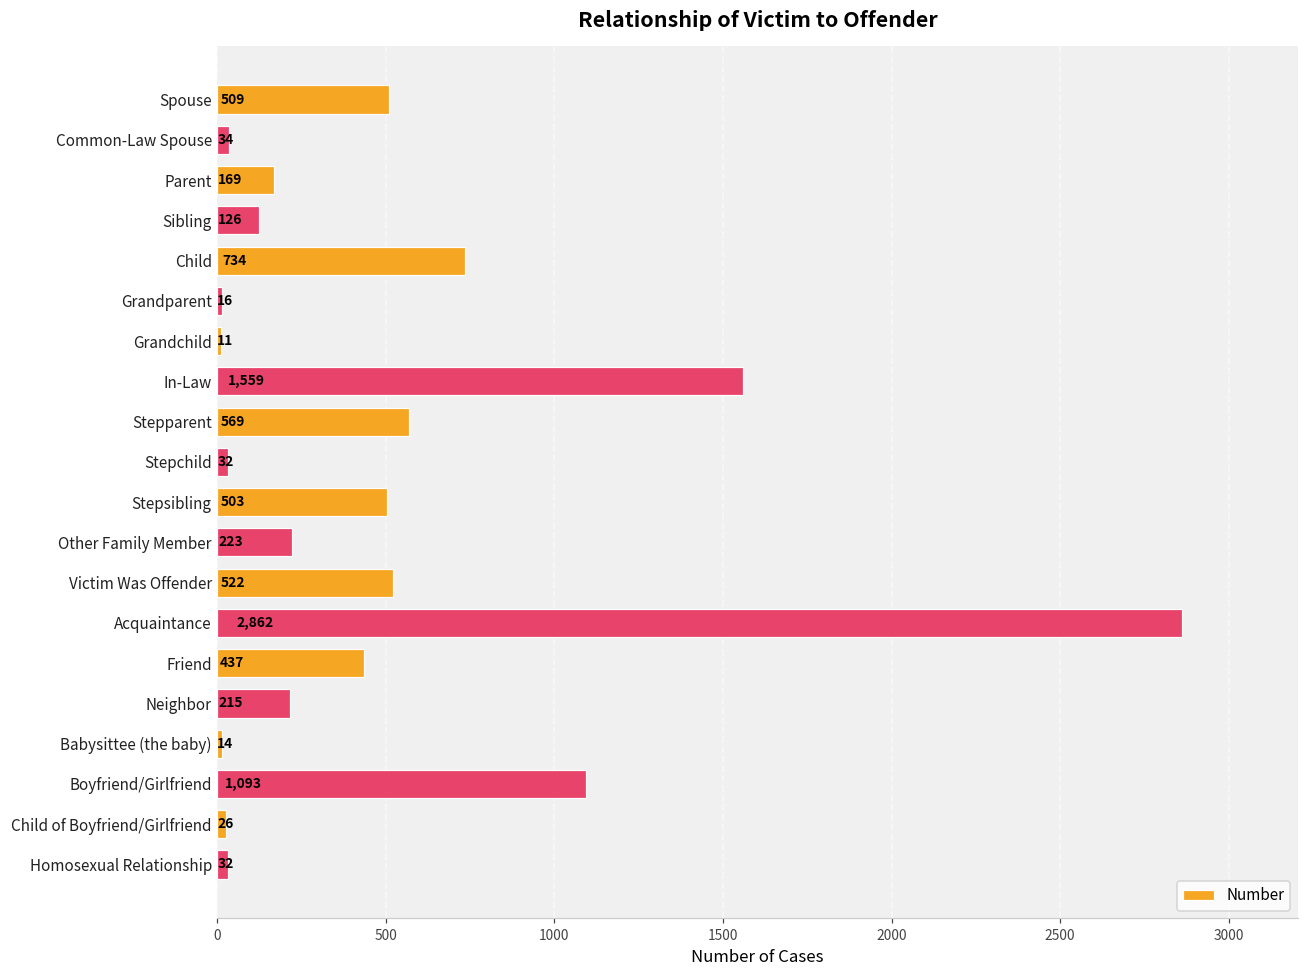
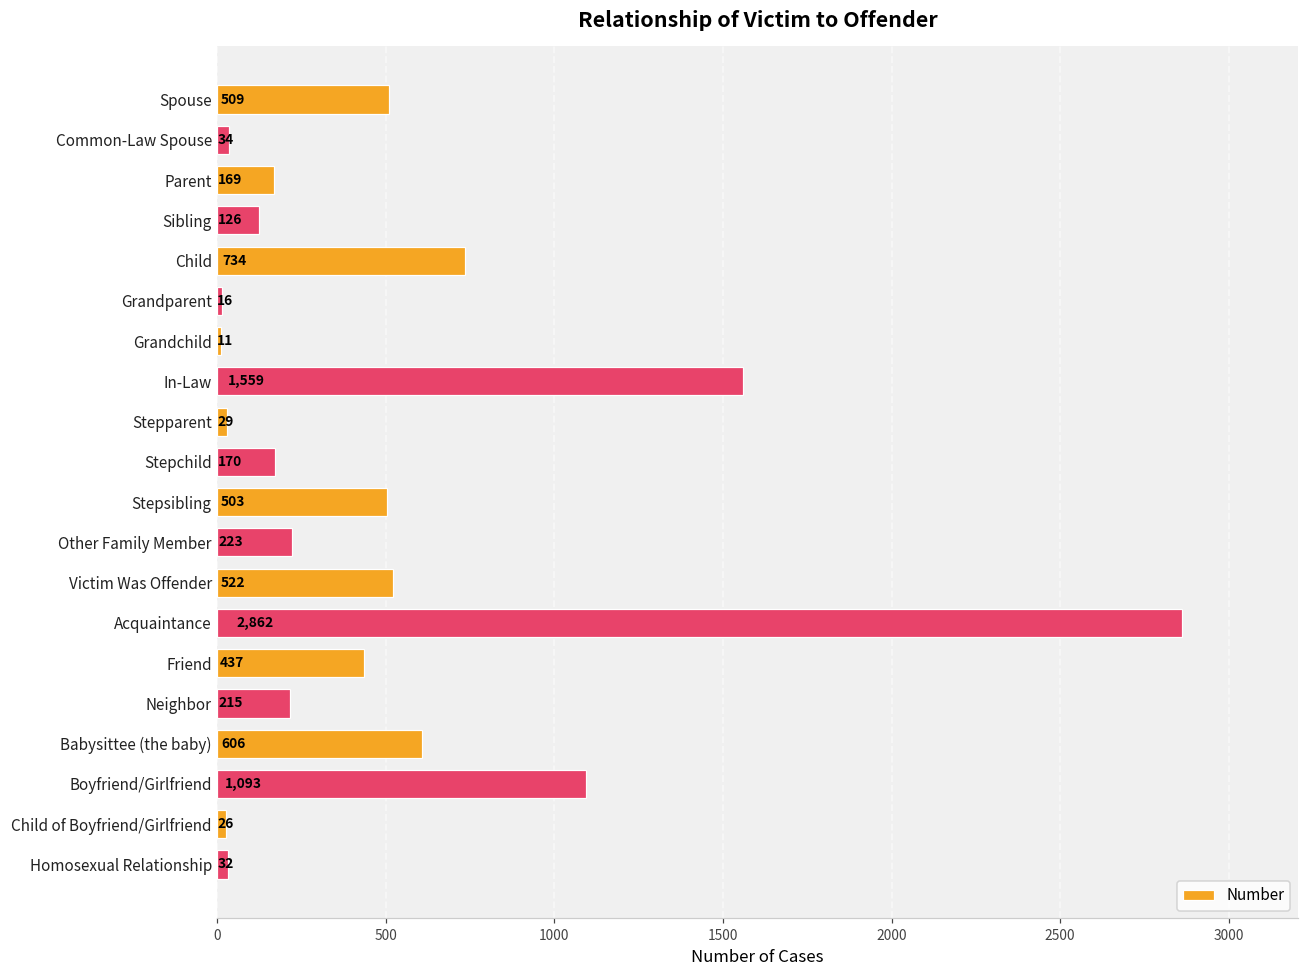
  {
    "Spouse": "509",
    "Common-Law Spouse": "34",
    "Parent": "169",
    "Sibling": "126",
    "Child": "734",
    "Grandparent": "16",
    "Grandchild": "11",
    "In-Law": "1,559",
-   "Stepparent": "569",
-   "Stepchild": "32",
+   "Stepparent": "29",
+   "Stepchild": "170",
    "Stepsibling": "503",
    "Other Family Member": "223",
    "Victim Was Offender": "522",
    "Acquaintance": "2,862",
    "Friend": "437",
    "Neighbor": "215",
-   "Babysittee (the baby)": "14",
+   "Babysittee (the baby)": "606",
    "Boyfriend/Girlfriend": "1,093",
    "Child of Boyfriend/Girlfriend": "26",
    "Homosexual Relationship": "32"
  }
